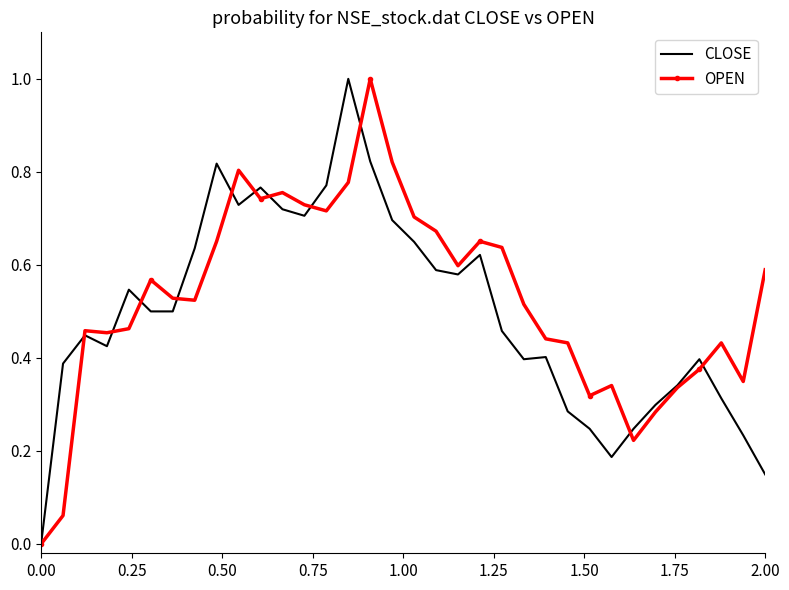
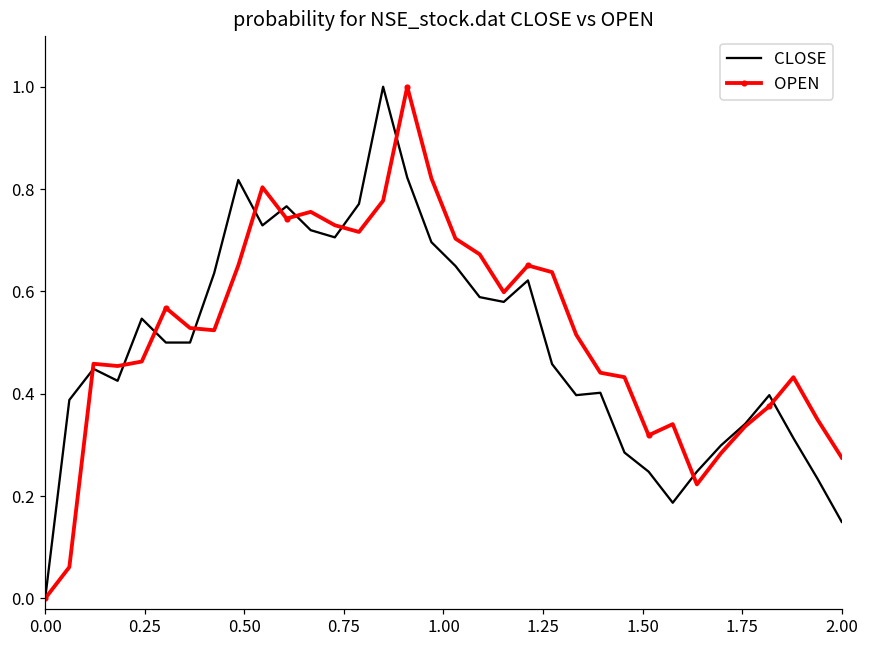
  {
    "CLOSE": {
      "2.00": 0.15
    },
    "OPEN": {
-     "2.00": 0.59
+     "2.00": 0.28
    }
  }
